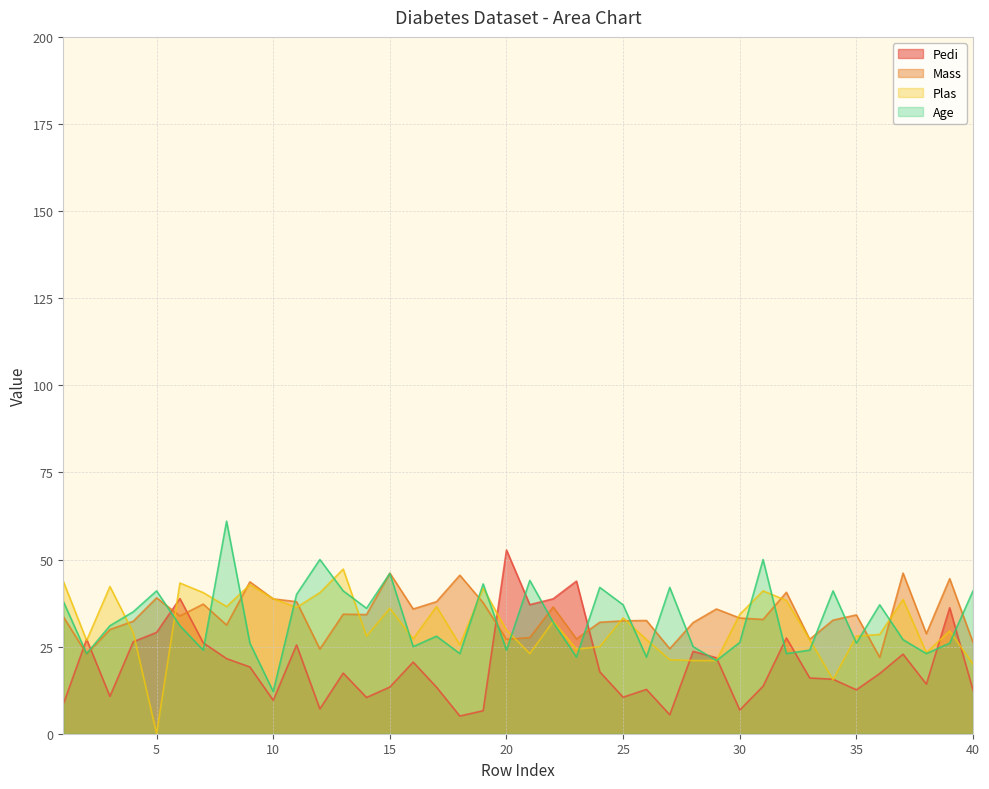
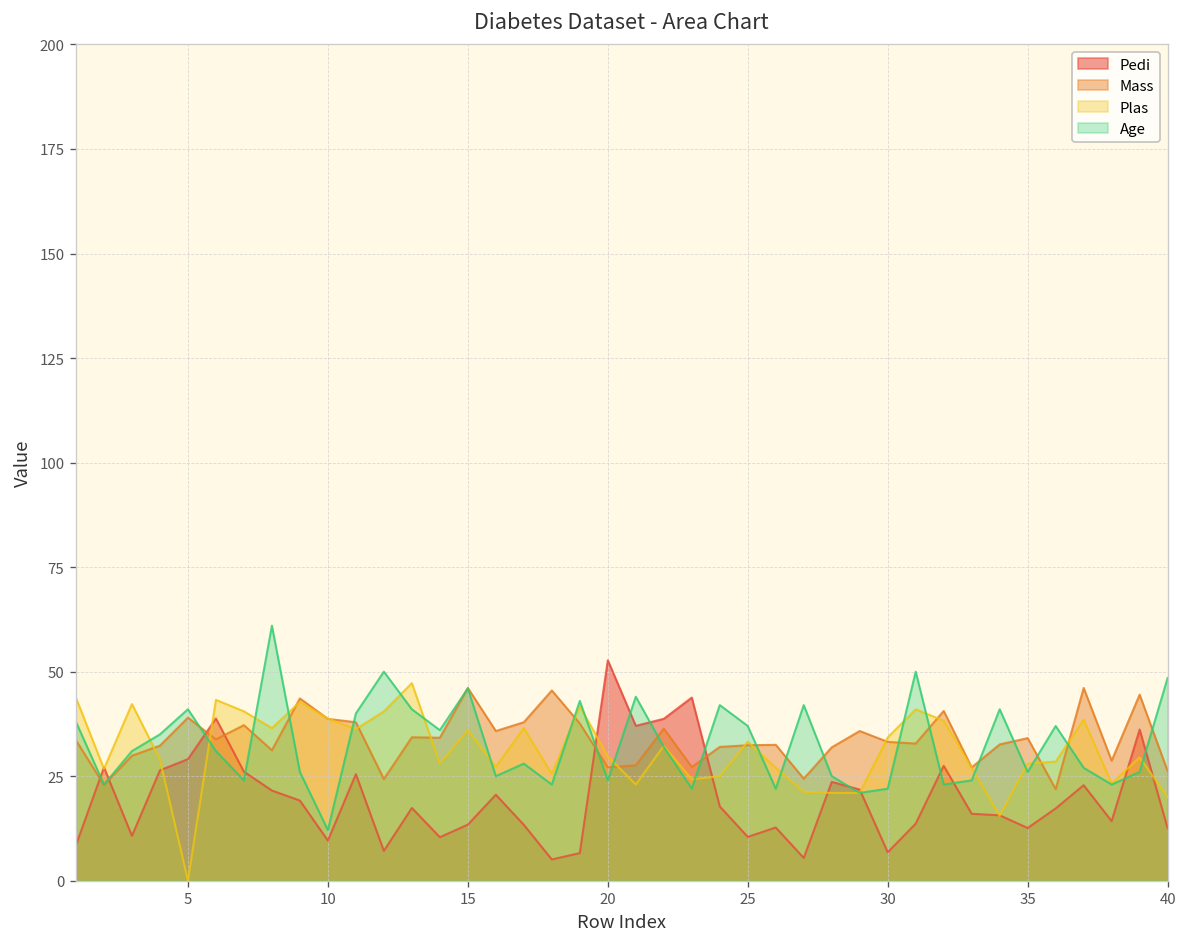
  {
    "Age": {
      "5": 41,
      "10": 12,
      "20": 24,
      "25": 37,
-     "30": 26,
+     "30": 22,
      "35": 26,
-     "40": 41
+     "40": 49
    }
  }
